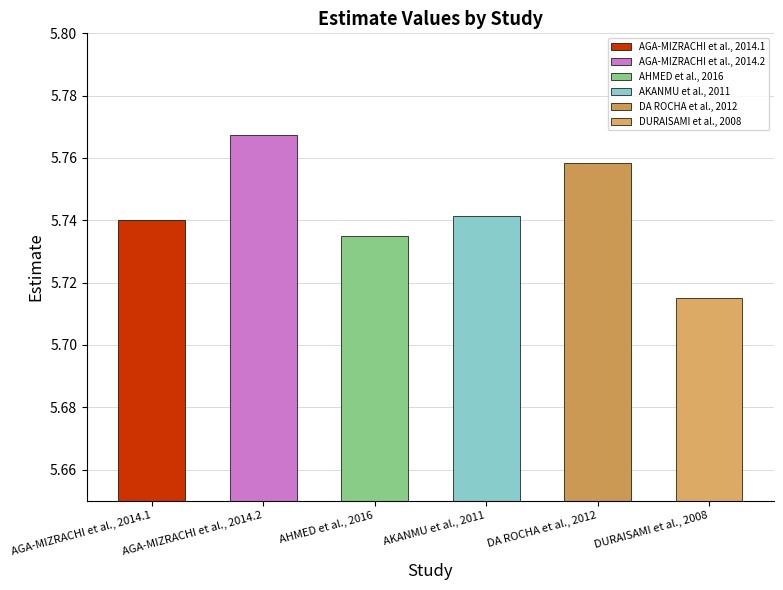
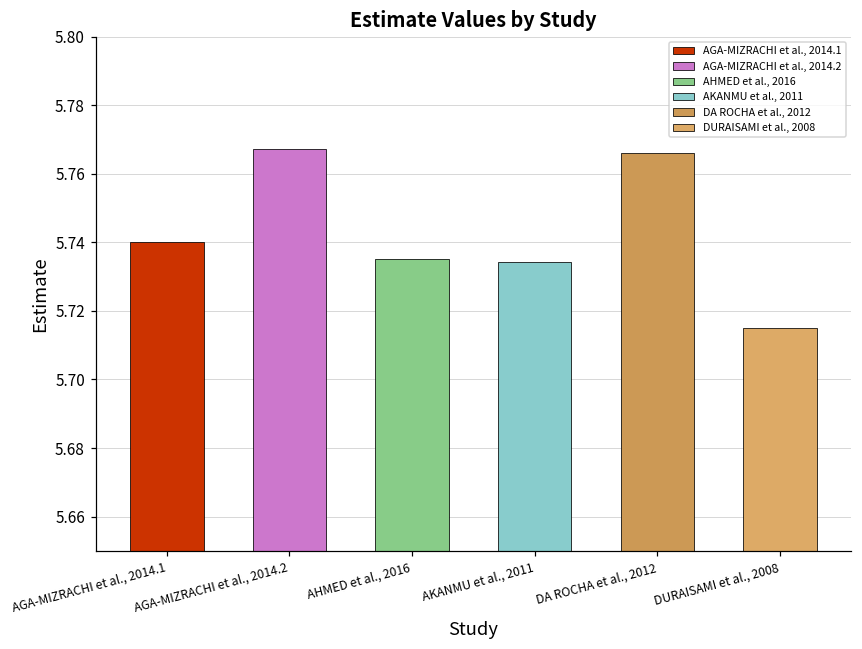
  {
    "AGA-MIZRACHI et al., 2014.1": 5.740,
    "AGA-MIZRACHI et al., 2014.2": 5.767,
    "AHMED et al., 2016": 5.735,
-   "AKANMU et al., 2011": 5.741,
-   "DA ROCHA et al., 2012": 5.758,
+   "AKANMU et al., 2011": 5.734,
+   "DA ROCHA et al., 2012": 5.766,
    "DURAISAMI et al., 2008": 5.715
  }
